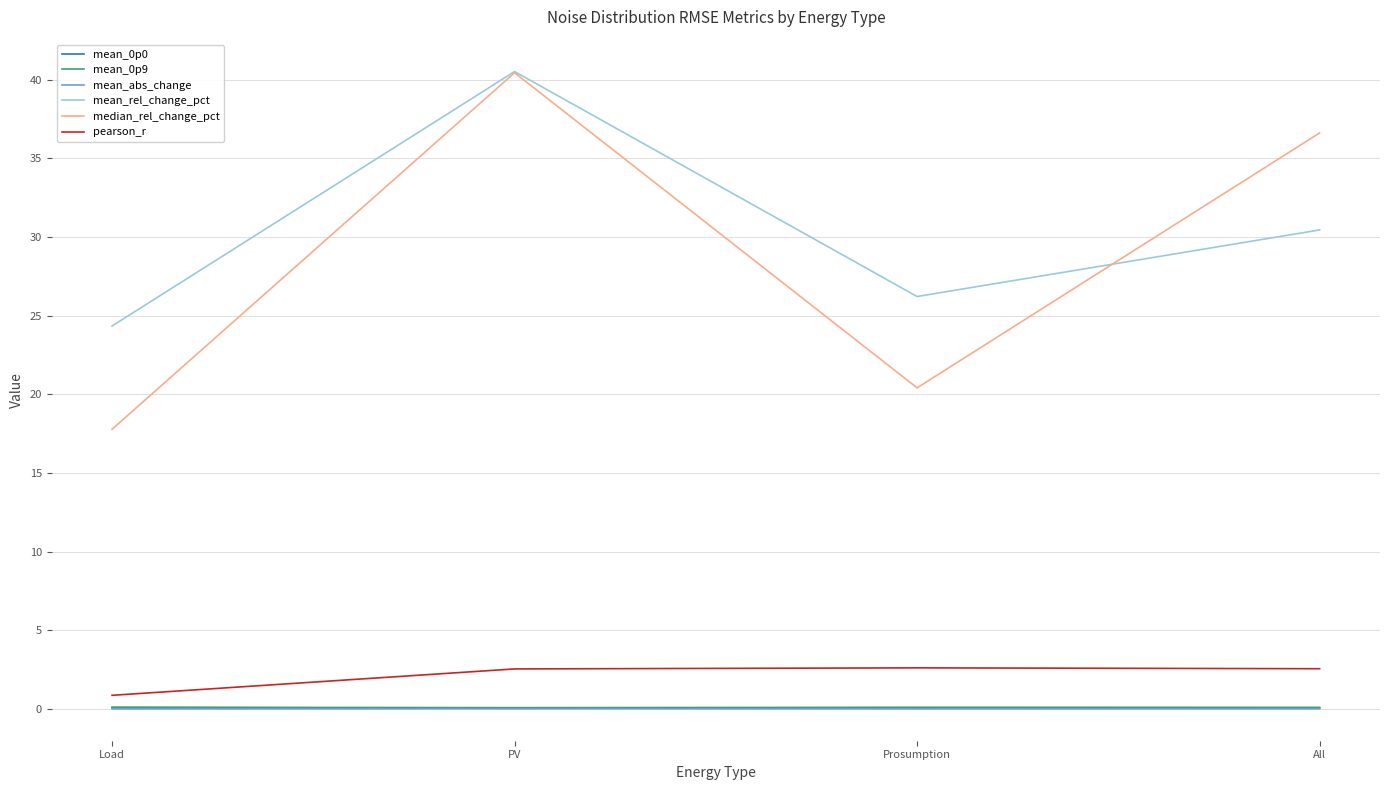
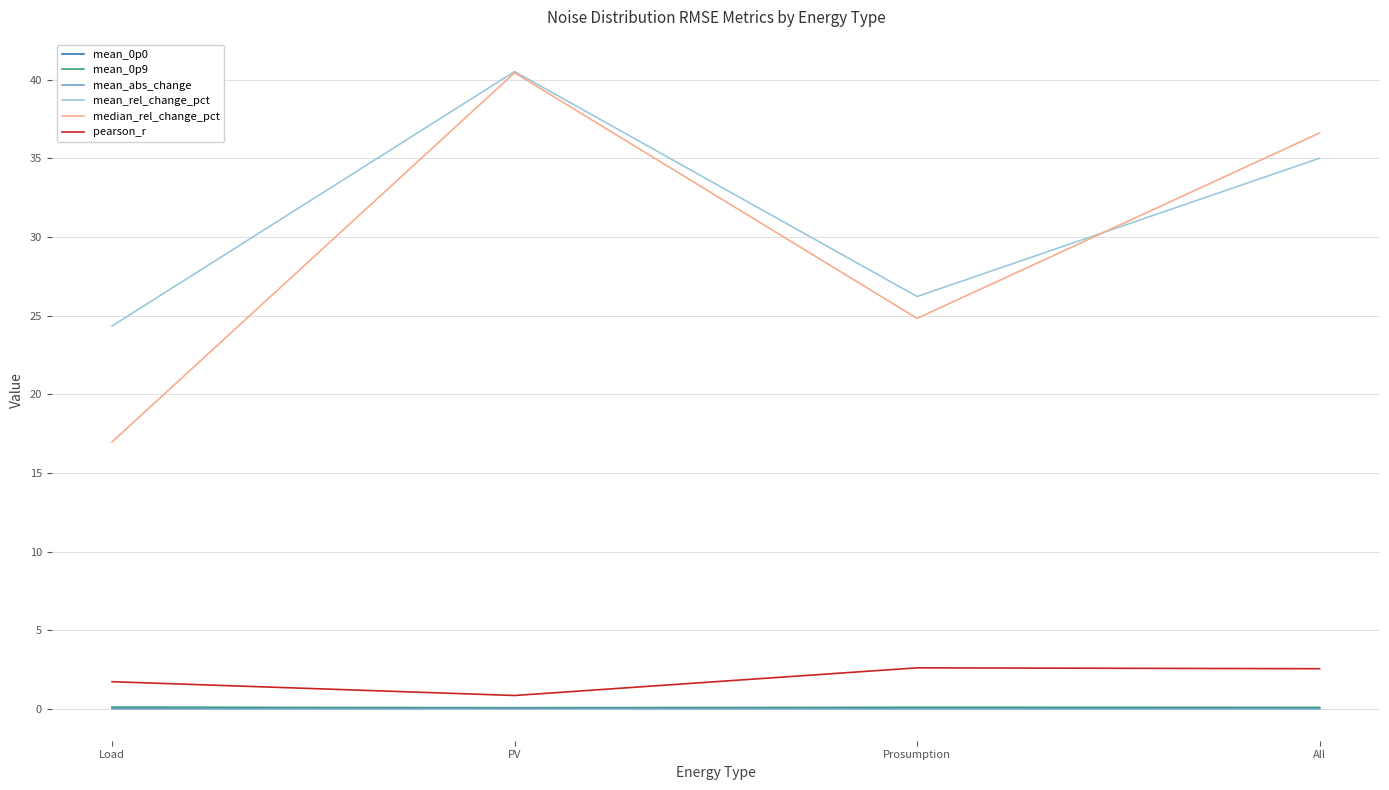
  {
    "mean_rel_change_pct": {
      "Load": 24.3,
      "Prosumption": 26.2,
-     "All": 30.4
+     "All": 35.0
    },
    "median_rel_change_pct": {
-     "Load": 17.8,
-     "Prosumption": 20.4,
+     "Load": 17.0,
+     "Prosumption": 24.8,
      "All": 36.6
    },
    "pearson_r": {
-     "Load": 0.9,
-     "PV": 2.6,
+     "Load": 1.7,
+     "PV": 0.9,
      "Prosumption": 2.6,
      "All": 2.6
    }
  }
